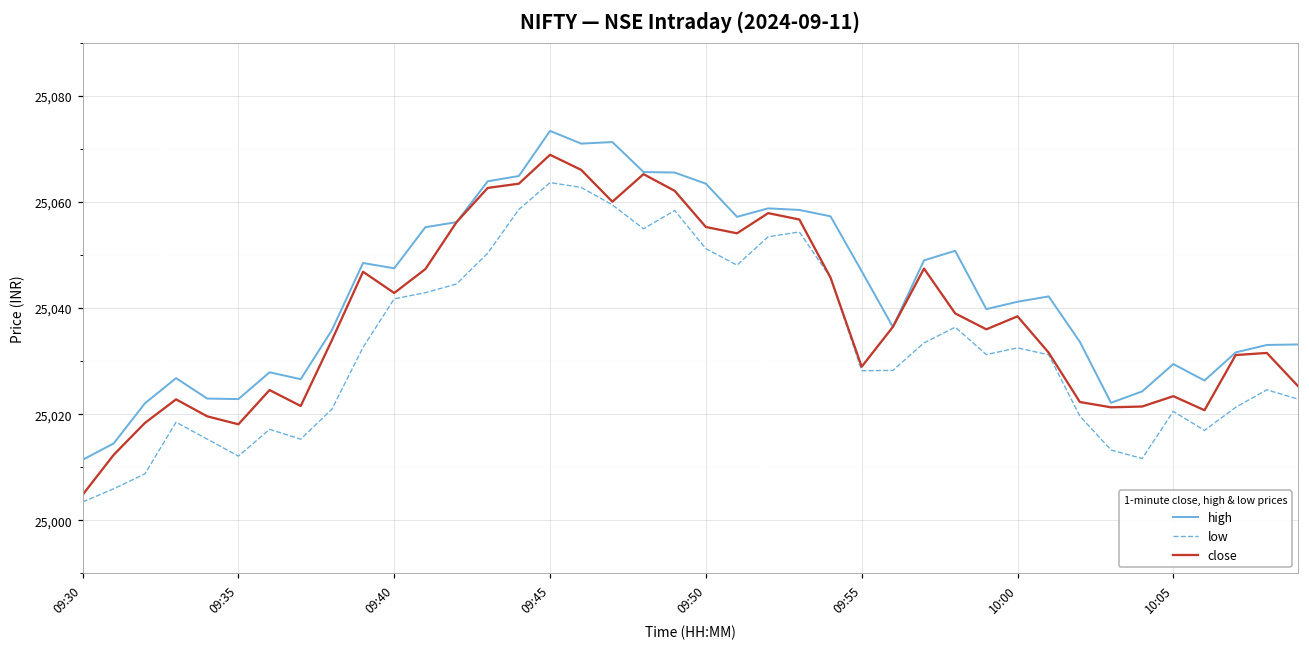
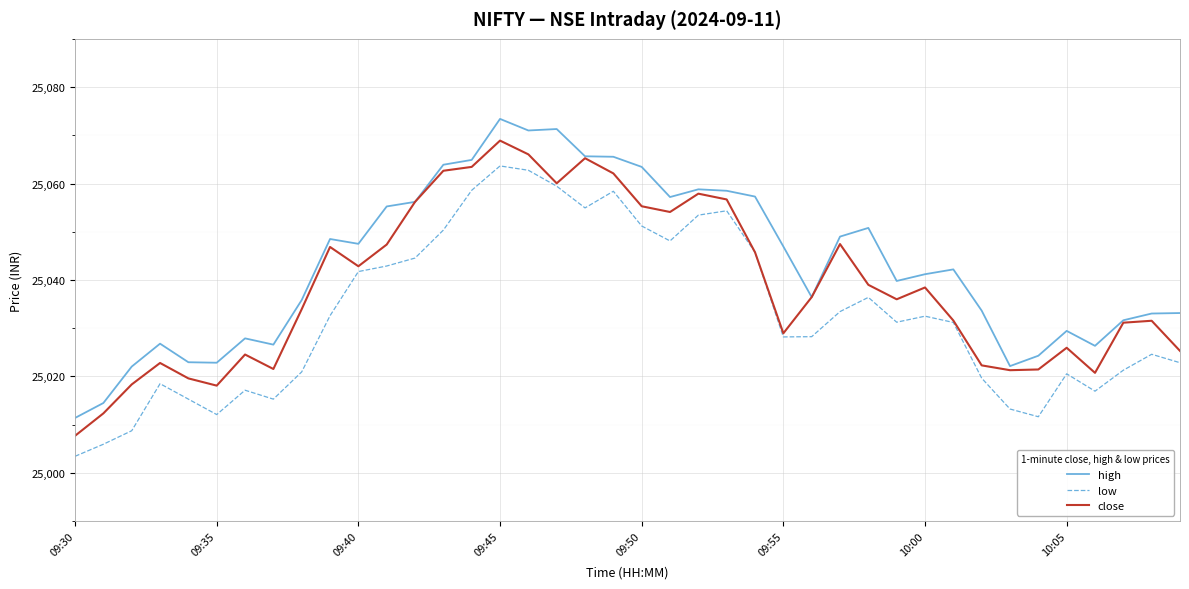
  {
    "close": {
-     "09:30": "25,005",
+     "09:30": "25,008",
      "09:35": "25,018",
      "09:40": "25,043",
      "09:45": "25,069",
      "09:50": "25,055",
      "09:55": "25,029",
      "10:00": "25,038",
-     "10:05": "25,023"
+     "10:05": "25,026"
    }
  }
